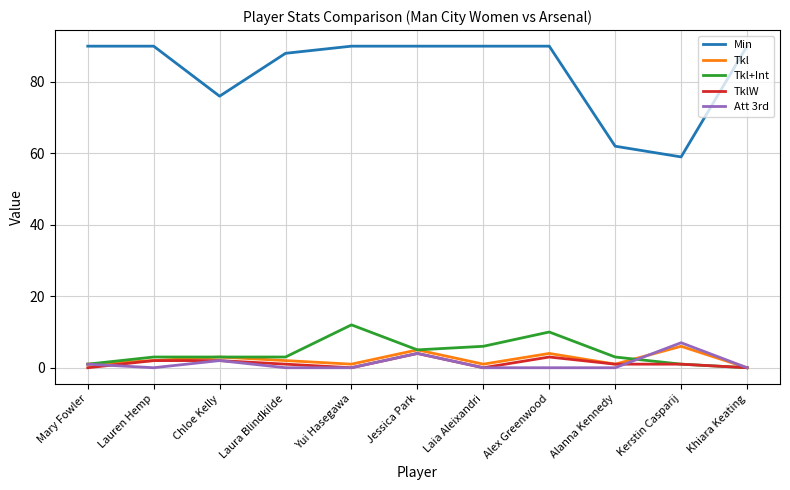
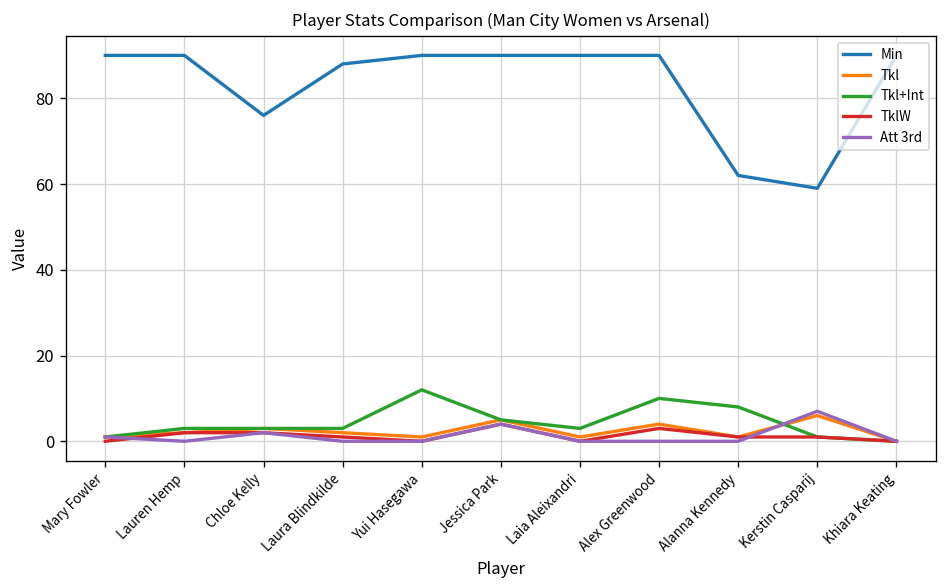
  {
    "Min": {
      "Mary Fowler": 90,
      "Lauren Hemp": 90,
      "Chloe Kelly": 76,
      "Laura Blindkilde": 88,
      "Yui Hasegawa": 90,
      "Jessica Park": 90,
      "Laia Aleixandri": 90,
      "Alex Greenwood": 90,
      "Alanna Kennedy": 62,
      "Kerstin Casparij": 59
    },
    "Tkl": {
      "Laura Blindkilde": 2,
      "Yui Hasegawa": 1,
      "Laia Aleixandri": 1,
      "Alex Greenwood": 4,
      "Kerstin Casparij": 6
    },
    "Tkl+Int": {
      "Lauren Hemp": 3,
      "Laura Blindkilde": 3,
      "Yui Hasegawa": 12,
-     "Laia Aleixandri": 6,
+     "Laia Aleixandri": 3,
      "Alex Greenwood": 10,
-     "Alanna Kennedy": 3
+     "Alanna Kennedy": 8
    },
    "TklW": {
      "Mary Fowler": 0,
      "Laura Blindkilde": 1,
      "Alex Greenwood": 3
    },
    "Att 3rd": {
      "Lauren Hemp": 0,
      "Laura Blindkilde": 0,
      "Alex Greenwood": 0,
      "Alanna Kennedy": 0,
      "Kerstin Casparij": 7
    }
  }
